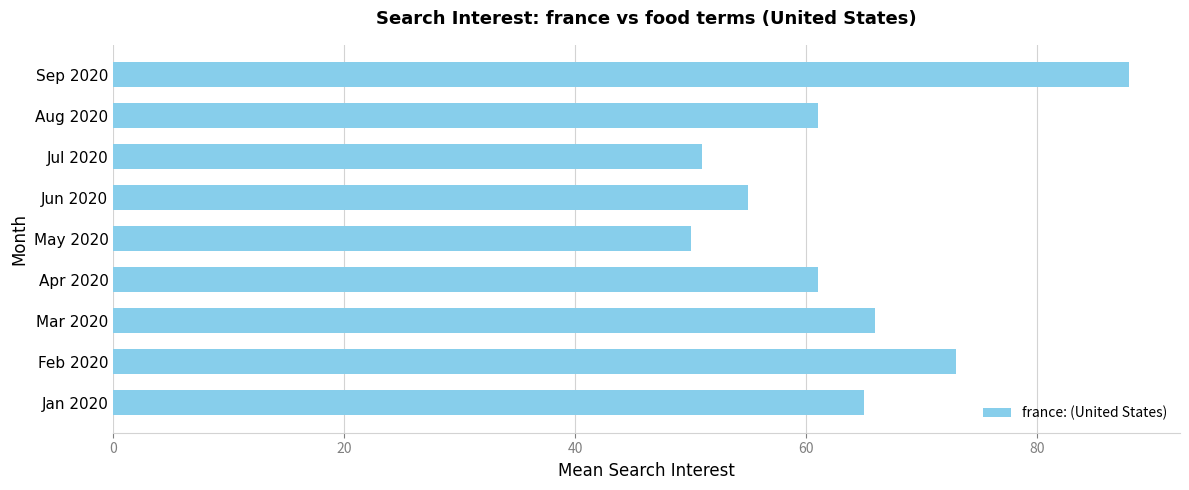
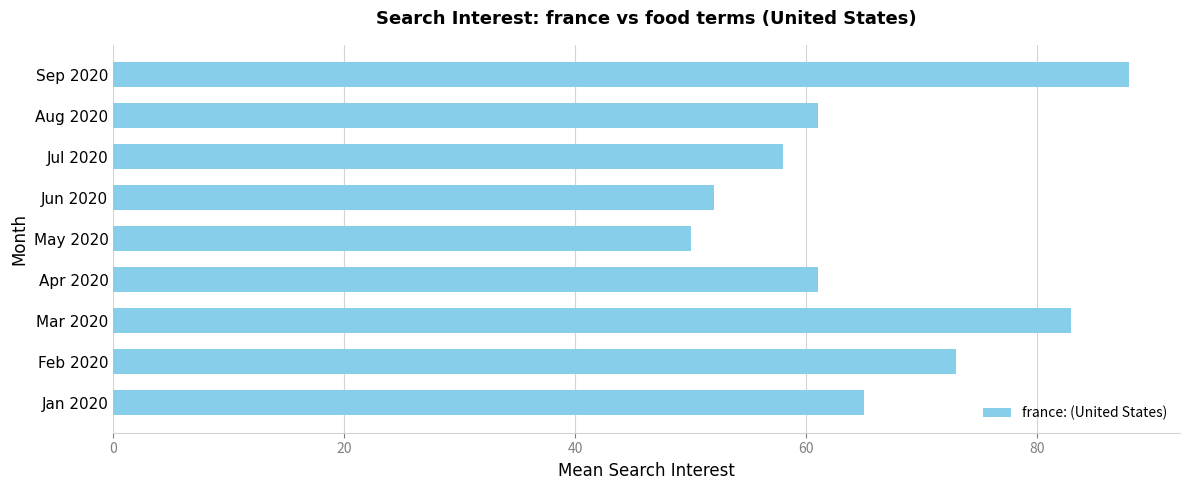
  {
    "Sep 2020": 88,
    "Aug 2020": 61,
-   "Jul 2020": 51,
-   "Jun 2020": 55,
+   "Jul 2020": 58,
+   "Jun 2020": 52,
    "May 2020": 50,
    "Apr 2020": 61,
-   "Mar 2020": 66,
+   "Mar 2020": 83,
    "Feb 2020": 73,
    "Jan 2020": 65
  }
